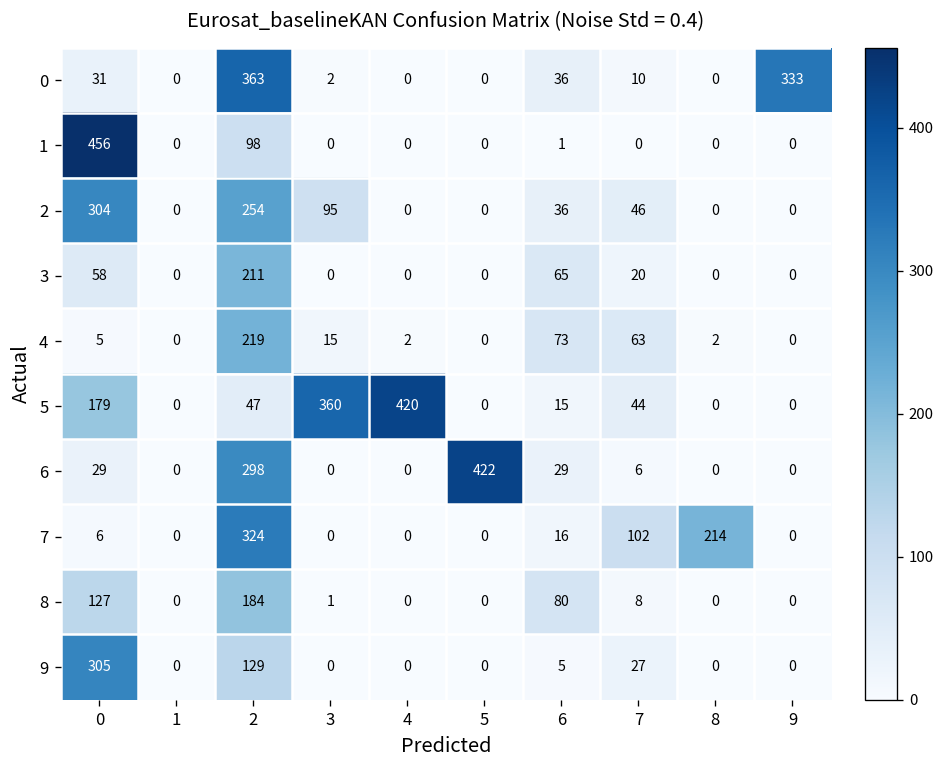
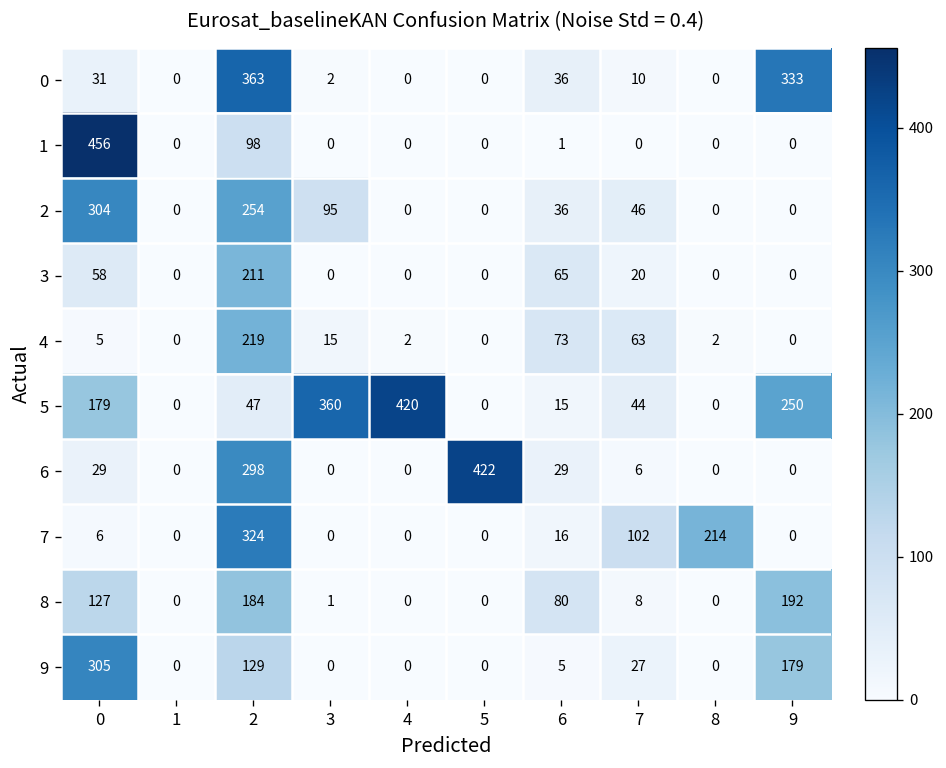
  {
    "0": {
      "0": 31,
      "1": 0,
      "2": 363,
      "3": 2,
      "4": 0,
      "5": 0,
      "6": 36,
      "7": 10,
      "8": 0,
      "9": 333
    },
    "1": {
      "0": 456,
      "1": 0,
      "2": 98,
      "3": 0,
      "4": 0,
      "5": 0,
      "6": 1,
      "7": 0,
      "8": 0,
      "9": 0
    },
    "2": {
      "0": 304,
      "1": 0,
      "2": 254,
      "3": 95,
      "4": 0,
      "5": 0,
      "6": 36,
      "7": 46,
      "8": 0,
      "9": 0
    },
    "3": {
      "0": 58,
      "1": 0,
      "2": 211,
      "3": 0,
      "4": 0,
      "5": 0,
      "6": 65,
      "7": 20,
      "8": 0,
      "9": 0
    },
    "4": {
      "0": 5,
      "1": 0,
      "2": 219,
      "3": 15,
      "4": 2,
      "5": 0,
      "6": 73,
      "7": 63,
      "8": 2,
      "9": 0
    },
    "5": {
      "0": 179,
      "1": 0,
      "2": 47,
      "3": 360,
      "4": 420,
      "5": 0,
      "6": 15,
      "7": 44,
      "8": 0,
-     "9": 0
+     "9": 250
    },
    "6": {
      "0": 29,
      "1": 0,
      "2": 298,
      "3": 0,
      "4": 0,
      "5": 422,
      "6": 29,
      "7": 6,
      "8": 0,
      "9": 0
    },
    "7": {
      "0": 6,
      "1": 0,
      "2": 324,
      "3": 0,
      "4": 0,
      "5": 0,
      "6": 16,
      "7": 102,
      "8": 214,
      "9": 0
    },
    "8": {
      "0": 127,
      "1": 0,
      "2": 184,
      "3": 1,
      "4": 0,
      "5": 0,
      "6": 80,
      "7": 8,
      "8": 0,
-     "9": 0
+     "9": 192
    },
    "9": {
      "0": 305,
      "1": 0,
      "2": 129,
      "3": 0,
      "4": 0,
      "5": 0,
      "6": 5,
      "7": 27,
      "8": 0,
-     "9": 0
+     "9": 179
    }
  }
